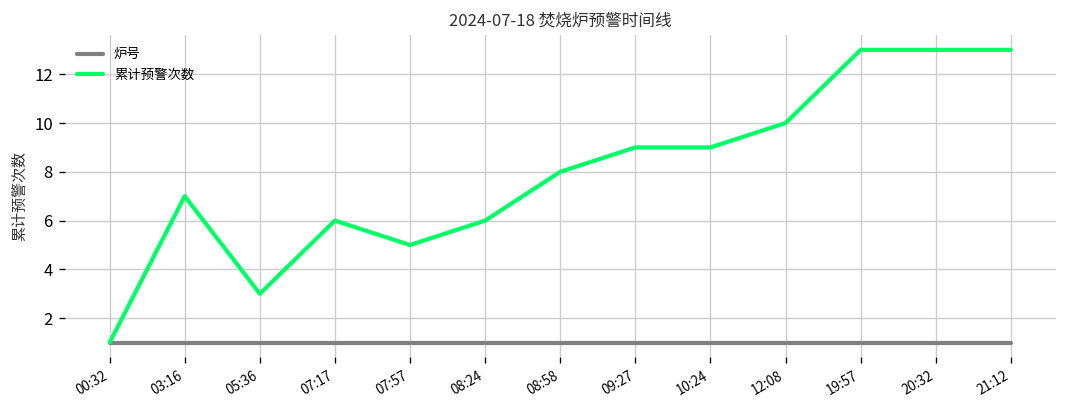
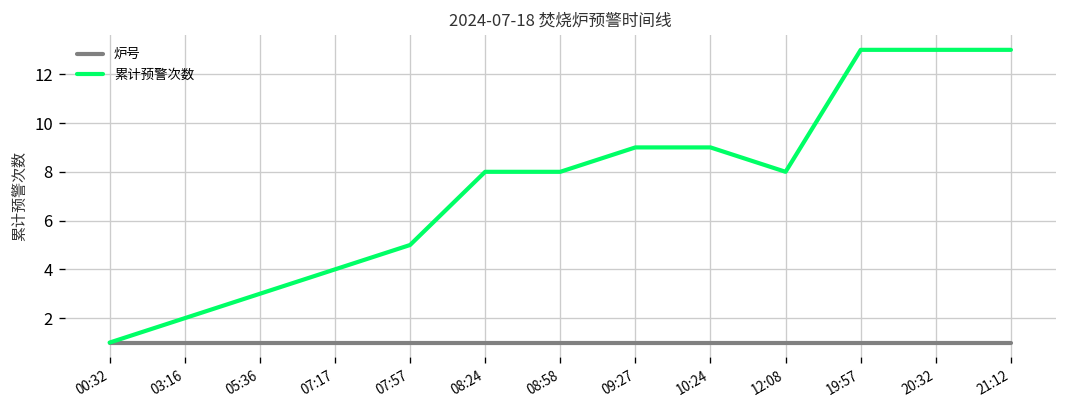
  {
    "炉号": {
      "03:16": 1,
      "05:36": 1,
      "07:17": 1,
      "07:57": 1,
      "08:24": 1,
      "08:58": 1,
      "09:27": 1,
      "10:24": 1,
      "12:08": 1,
      "19:57": 1,
      "20:32": 1,
      "21:12": 1
    },
    "累计预警次数": {
-     "03:16": 7,
+     "03:16": 2,
      "05:36": 3,
-     "07:17": 6,
+     "07:17": 4,
      "07:57": 5,
-     "08:24": 6,
+     "08:24": 8,
      "08:58": 8,
      "09:27": 9,
      "10:24": 9,
-     "12:08": 10,
+     "12:08": 8,
      "19:57": 13,
      "20:32": 13,
      "21:12": 13
    }
  }
